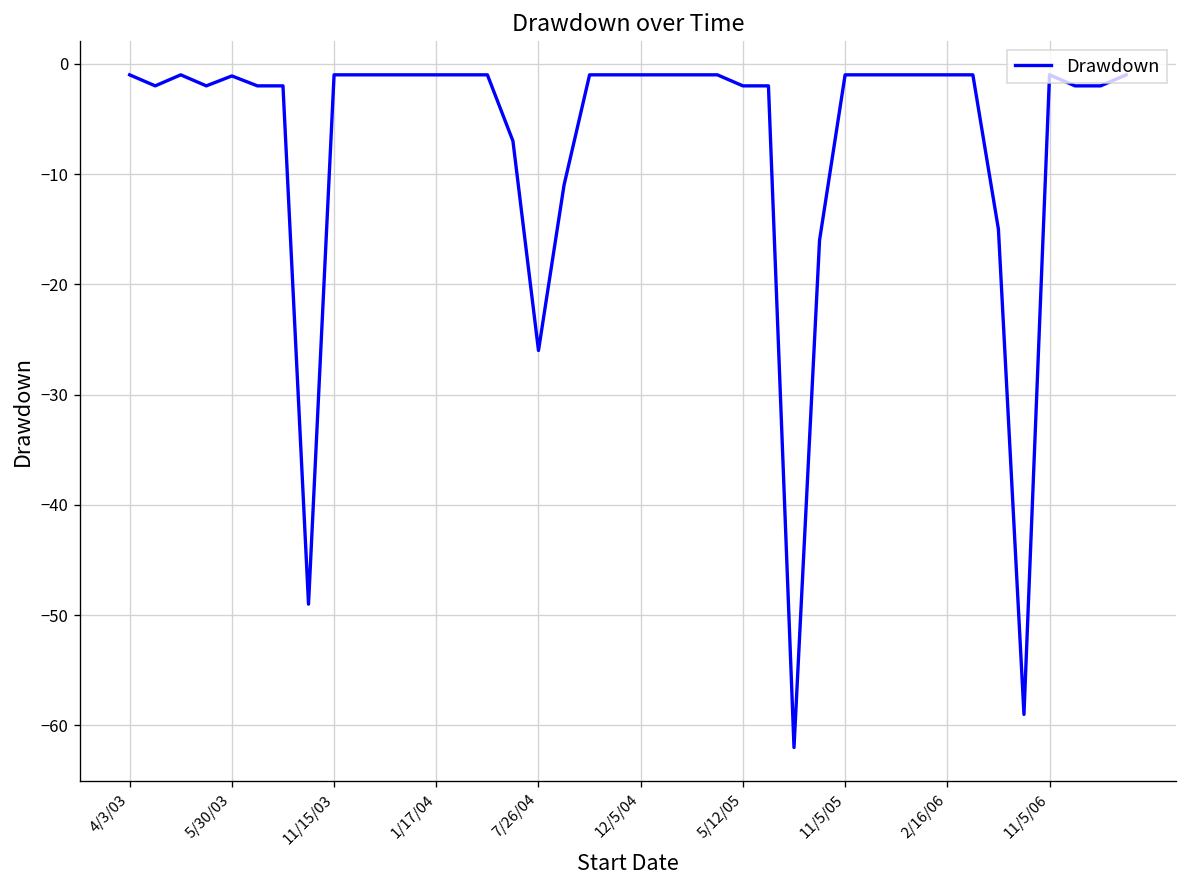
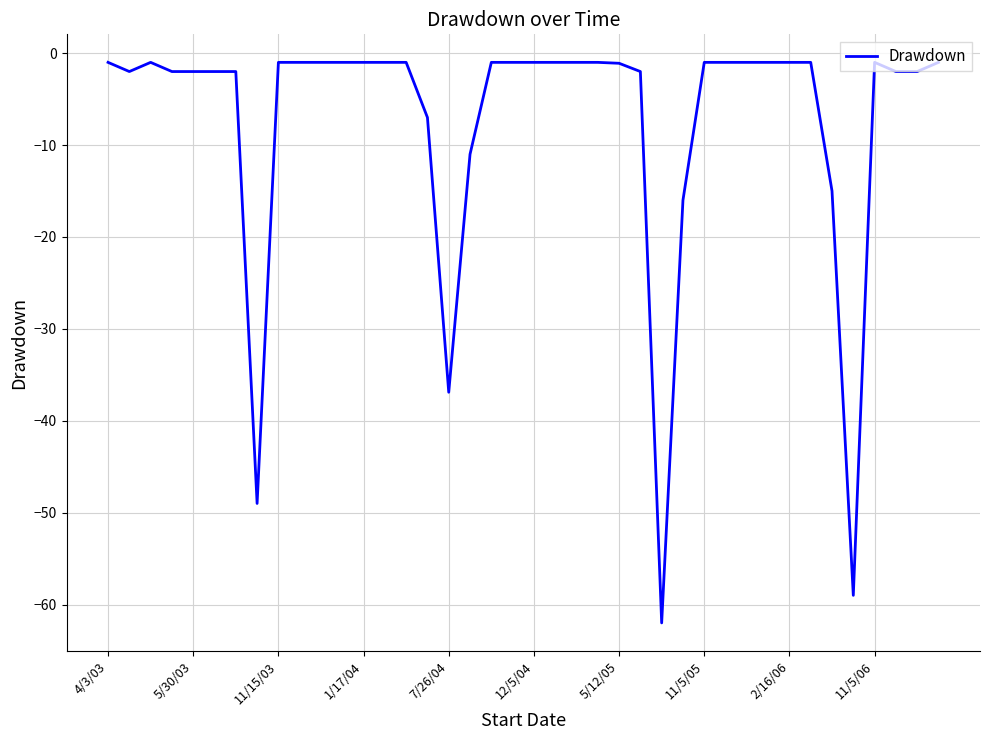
  {
    "4/3/03": -1,
-   "5/30/03": -1,
+   "5/30/03": -2,
    "11/15/03": -1,
    "1/17/04": -1,
-   "7/26/04": -26,
+   "7/26/04": -37,
    "12/5/04": -1,
-   "5/12/05": -2,
+   "5/12/05": -1,
    "11/5/05": -1,
    "2/16/06": -1
  }
